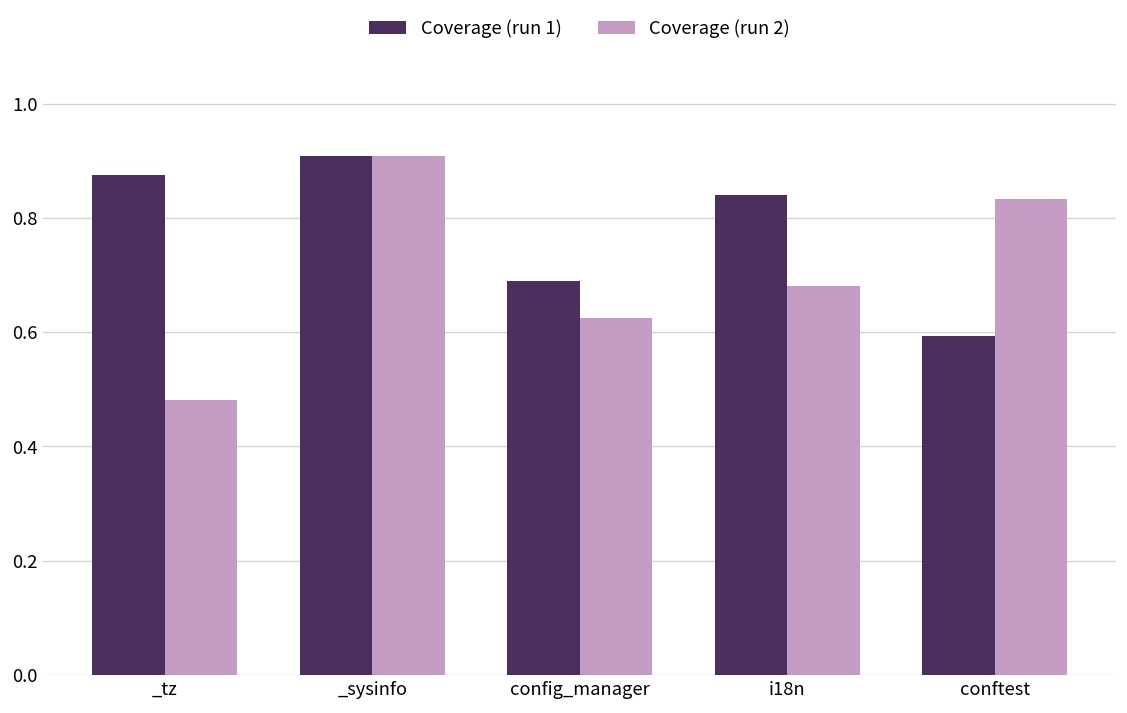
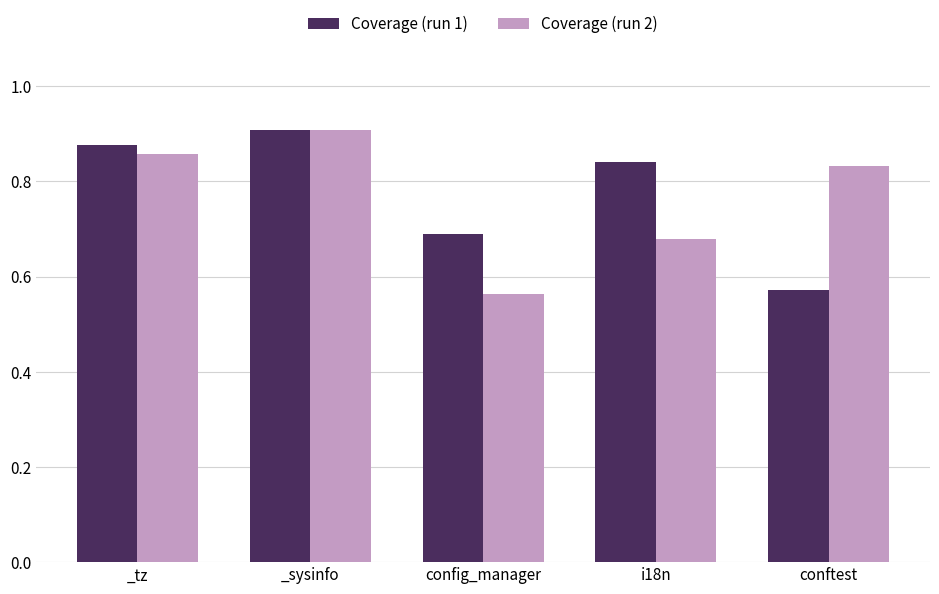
  {
    "Coverage (run 1)": {
      "_tz": 0.88,
      "_sysinfo": 0.91,
      "config_manager": 0.69,
      "i18n": 0.84,
-     "conftest": 0.59
+     "conftest": 0.57
    },
    "Coverage (run 2)": {
-     "_tz": 0.48,
+     "_tz": 0.86,
      "_sysinfo": 0.91,
-     "config_manager": 0.62,
+     "config_manager": 0.56,
      "i18n": 0.68,
      "conftest": 0.83
    }
  }
